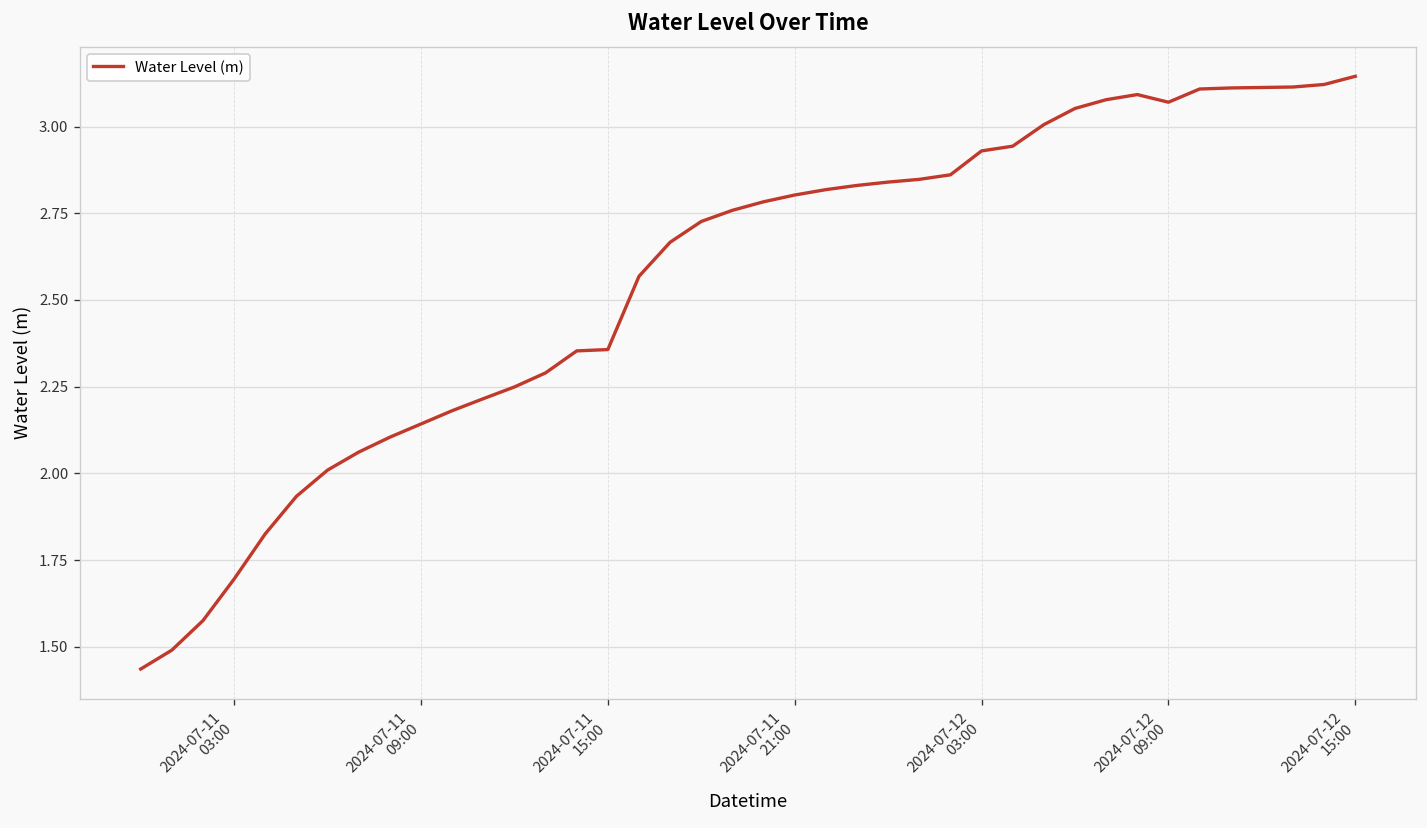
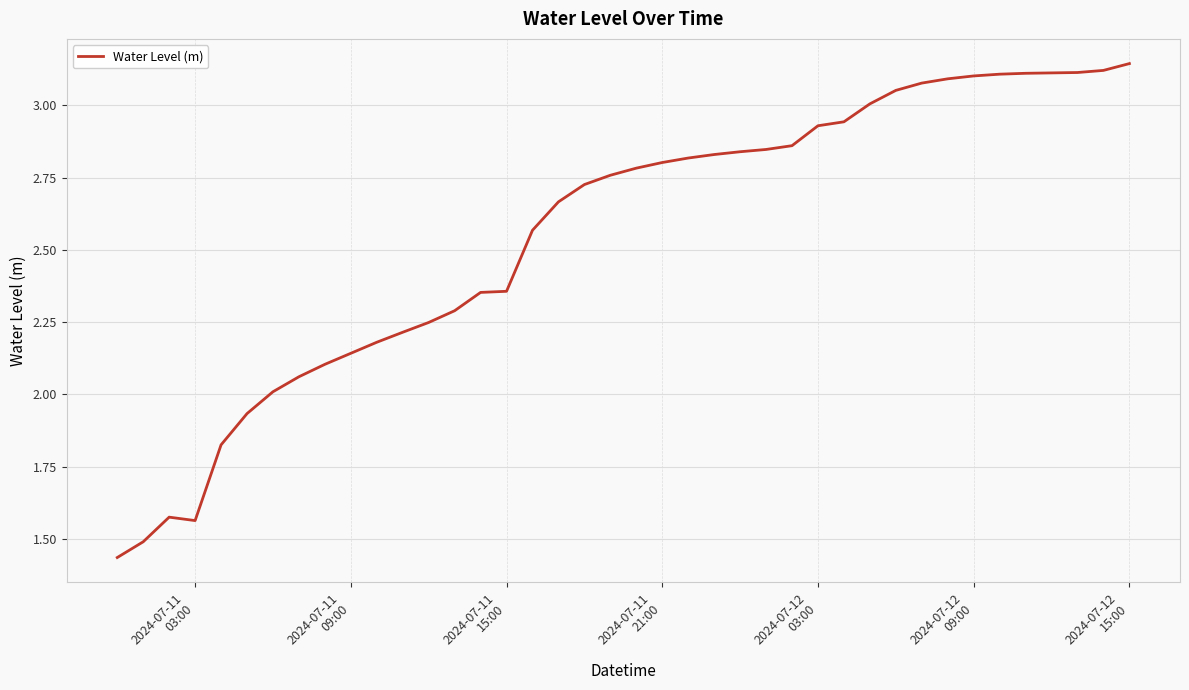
  {
-   "2024-07-11 03:00": 1.70,
+   "2024-07-11 03:00": 1.56,
    "2024-07-11 09:00": 2.14,
    "2024-07-11 15:00": 2.36,
    "2024-07-11 21:00": 2.80,
    "2024-07-12 03:00": 2.93,
-   "2024-07-12 09:00": 3.07,
+   "2024-07-12 09:00": 3.10,
    "2024-07-12 15:00": 3.14
  }
